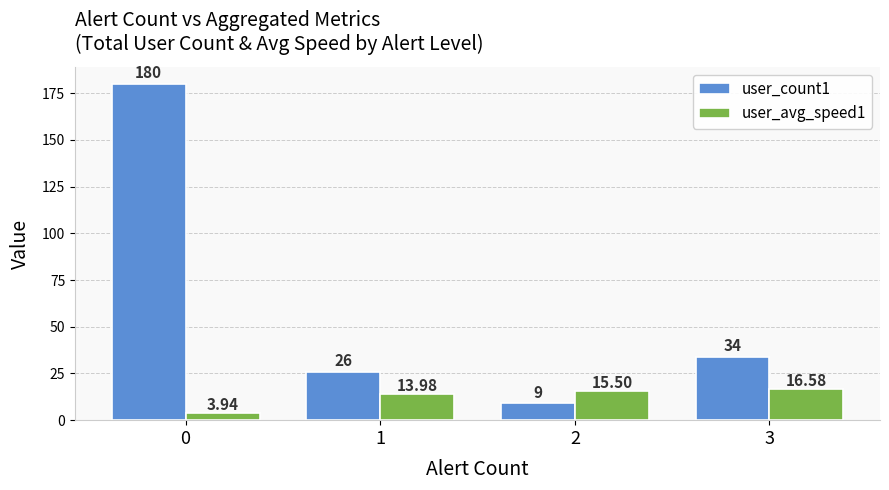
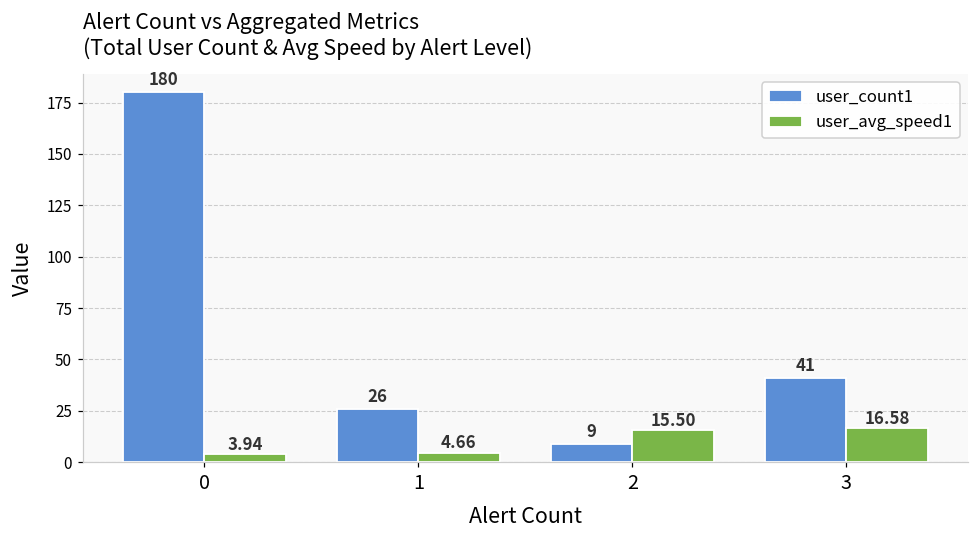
  {
    "user_count1": {
      "0": 180,
      "1": 26,
      "2": 9,
-     "3": 34
+     "3": 41
    },
    "user_avg_speed1": {
      "0": 3.94,
-     "1": 13.98,
+     "1": 4.66,
      "2": 15.50,
      "3": 16.58
    }
  }
